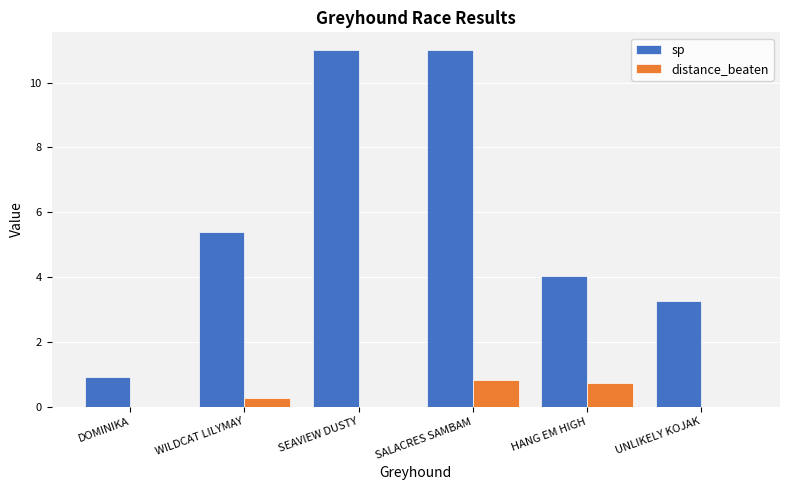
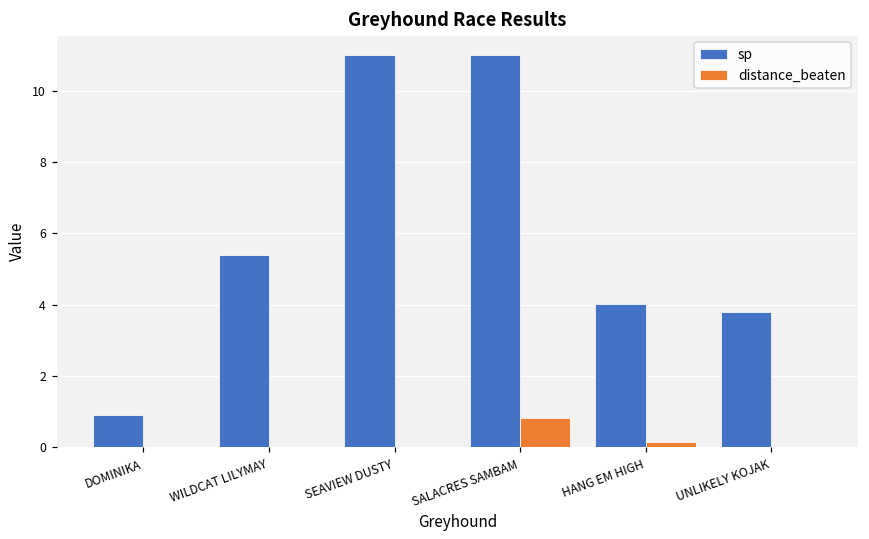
  {
    "sp": {
      "DOMINIKA": 0.9,
      "WILDCAT LILYMAY": 5.4,
      "SEAVIEW DUSTY": 11.0,
      "SALACRES SAMBAM": 11.0,
      "HANG EM HIGH": 4.0,
-     "UNLIKELY KOJAK": 3.3
+     "UNLIKELY KOJAK": 3.8
    },
    "distance_beaten": {
      "DOMINIKA": 0.0,
-     "WILDCAT LILYMAY": 0.3,
+     "WILDCAT LILYMAY": 0.0,
      "SEAVIEW DUSTY": 0.0,
      "SALACRES SAMBAM": 0.8,
-     "HANG EM HIGH": 0.7,
+     "HANG EM HIGH": 0.1,
      "UNLIKELY KOJAK": 0.0
    }
  }
